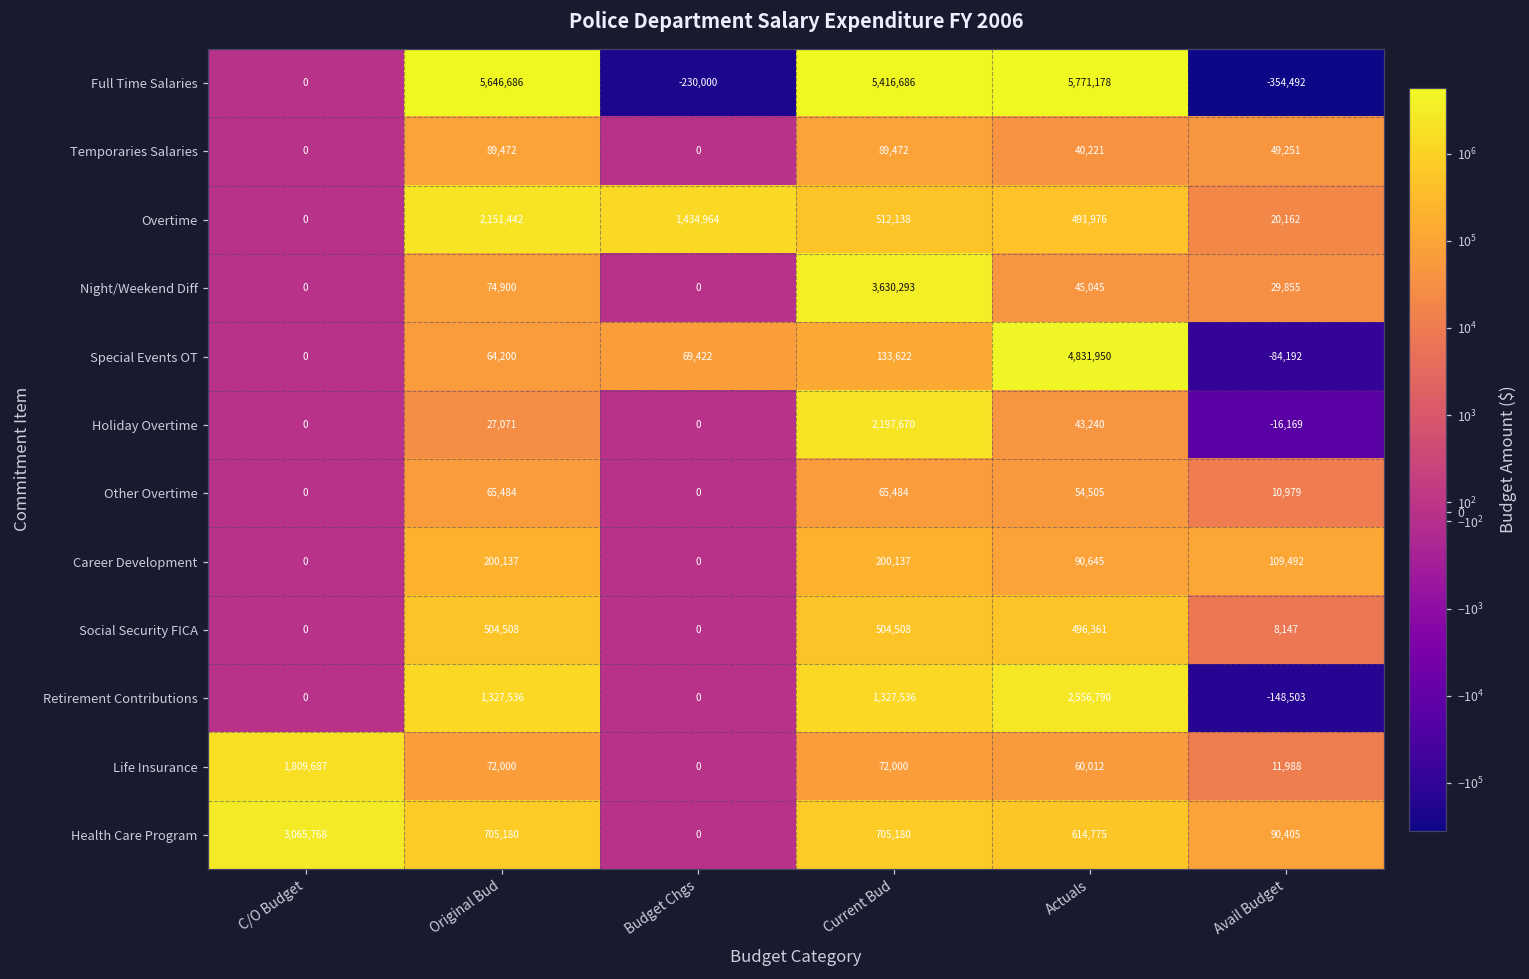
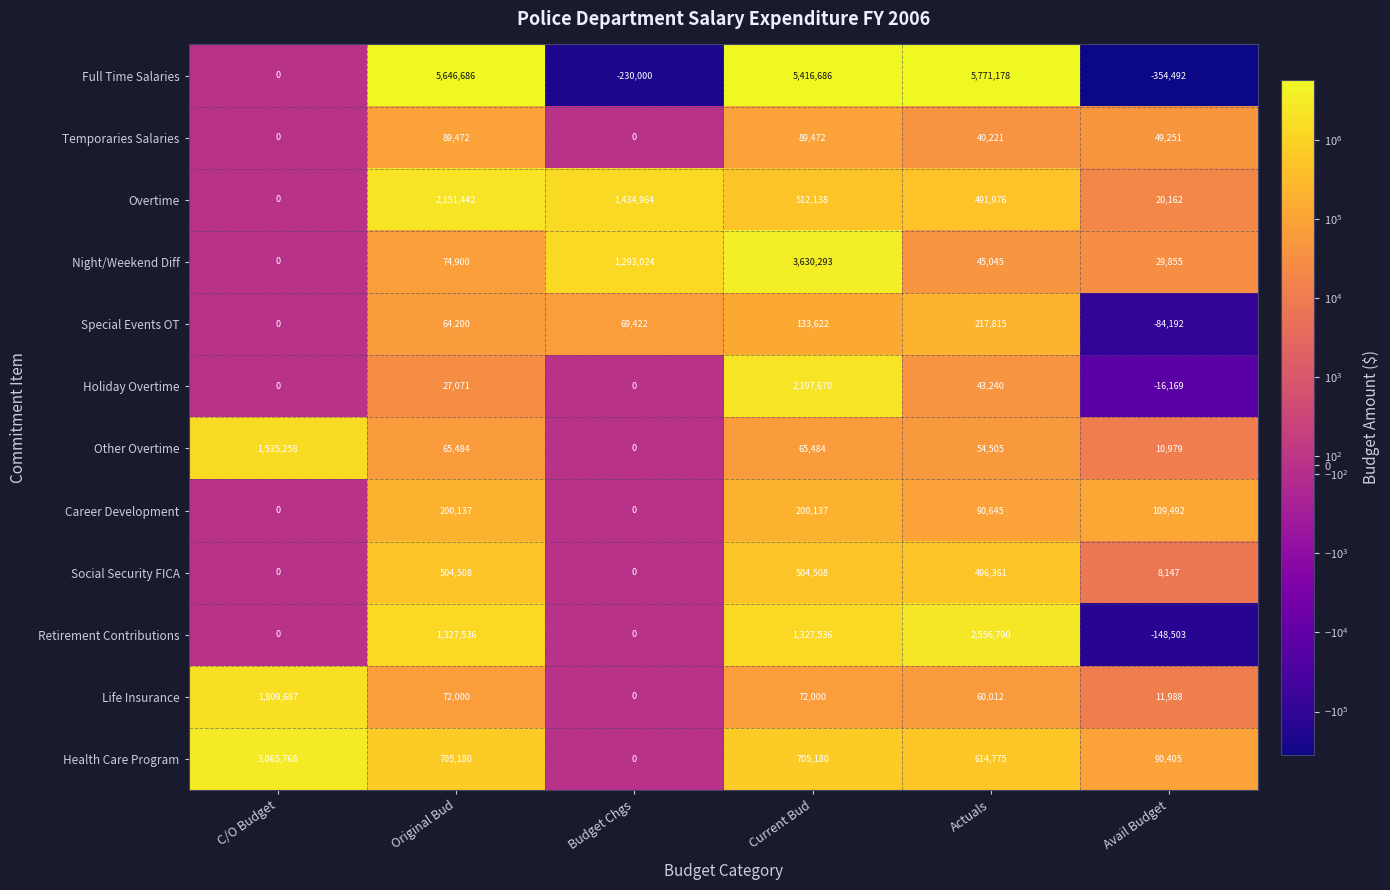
  {
    "Full Time Salaries": {
      "C/O Budget": "0",
      "Original Bud": "5,646,686",
      "Budget Chgs": "-230,000",
      "Current Bud": "5,416,686",
      "Actuals": "5,771,178",
      "Avail Budget": "-354,492"
    },
    "Temporaries Salaries": {
      "C/O Budget": "0",
      "Original Bud": "89,472",
      "Budget Chgs": "0",
      "Current Bud": "89,472",
      "Actuals": "40,221",
      "Avail Budget": "49,251"
    },
    "Overtime": {
      "C/O Budget": "0",
      "Original Bud": "2,151,442",
      "Budget Chgs": "1,434,964",
      "Current Bud": "512,138",
      "Actuals": "491,976",
      "Avail Budget": "20,162"
    },
    "Night/Weekend Diff": {
      "C/O Budget": "0",
      "Original Bud": "74,900",
-     "Budget Chgs": "0",
+     "Budget Chgs": "1,293,024",
      "Current Bud": "3,630,293",
      "Actuals": "45,045",
      "Avail Budget": "29,855"
    },
    "Special Events OT": {
      "C/O Budget": "0",
      "Original Bud": "64,200",
      "Budget Chgs": "69,422",
      "Current Bud": "133,622",
-     "Actuals": "4,831,950",
+     "Actuals": "217,815",
      "Avail Budget": "-84,192"
    },
    "Holiday Overtime": {
      "C/O Budget": "0",
      "Original Bud": "27,071",
      "Budget Chgs": "0",
      "Current Bud": "2,197,670",
      "Actuals": "43,240",
      "Avail Budget": "-16,169"
    },
    "Other Overtime": {
-     "C/O Budget": "0",
+     "C/O Budget": "1,535,258",
      "Original Bud": "65,484",
      "Budget Chgs": "0",
      "Current Bud": "65,484",
      "Actuals": "54,505",
      "Avail Budget": "10,979"
    },
    "Career Development": {
      "C/O Budget": "0",
      "Original Bud": "200,137",
      "Budget Chgs": "0",
      "Current Bud": "200,137",
      "Actuals": "90,645",
      "Avail Budget": "109,492"
    },
    "Social Security FICA": {
      "C/O Budget": "0",
      "Original Bud": "504,508",
      "Budget Chgs": "0",
      "Current Bud": "504,508",
      "Actuals": "496,361",
      "Avail Budget": "8,147"
    },
    "Retirement Contributions": {
      "C/O Budget": "0",
      "Original Bud": "1,327,536",
      "Budget Chgs": "0",
      "Current Bud": "1,327,536",
      "Actuals": "2,556,790",
      "Avail Budget": "-148,503"
    },
    "Life Insurance": {
      "C/O Budget": "1,809,687",
      "Original Bud": "72,000",
      "Budget Chgs": "0",
      "Current Bud": "72,000",
      "Actuals": "60,012",
      "Avail Budget": "11,988"
    },
    "Health Care Program": {
      "C/O Budget": "3,065,768",
      "Original Bud": "705,180",
      "Budget Chgs": "0",
      "Current Bud": "705,180",
      "Actuals": "614,775",
      "Avail Budget": "90,405"
    }
  }
